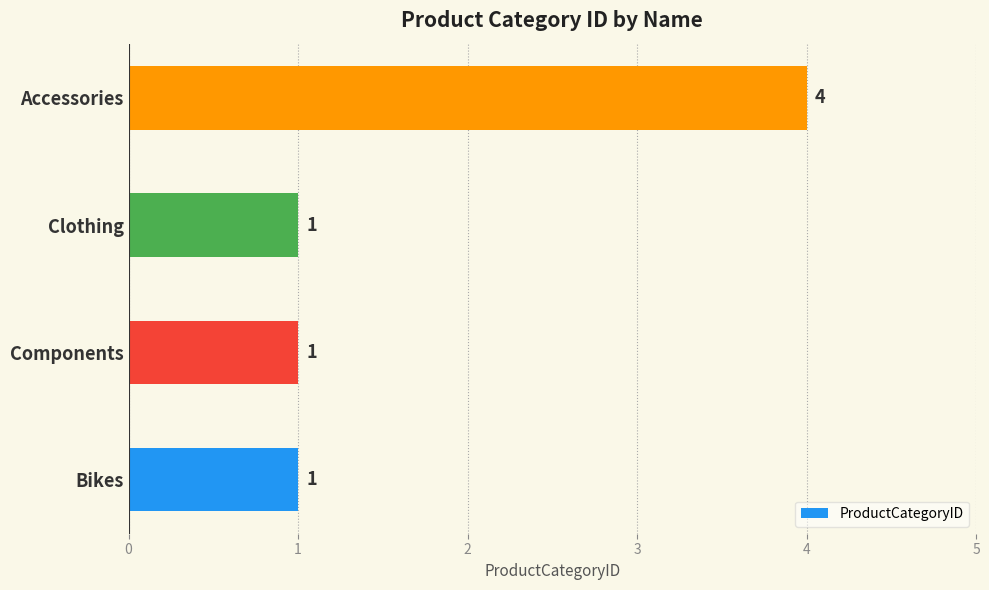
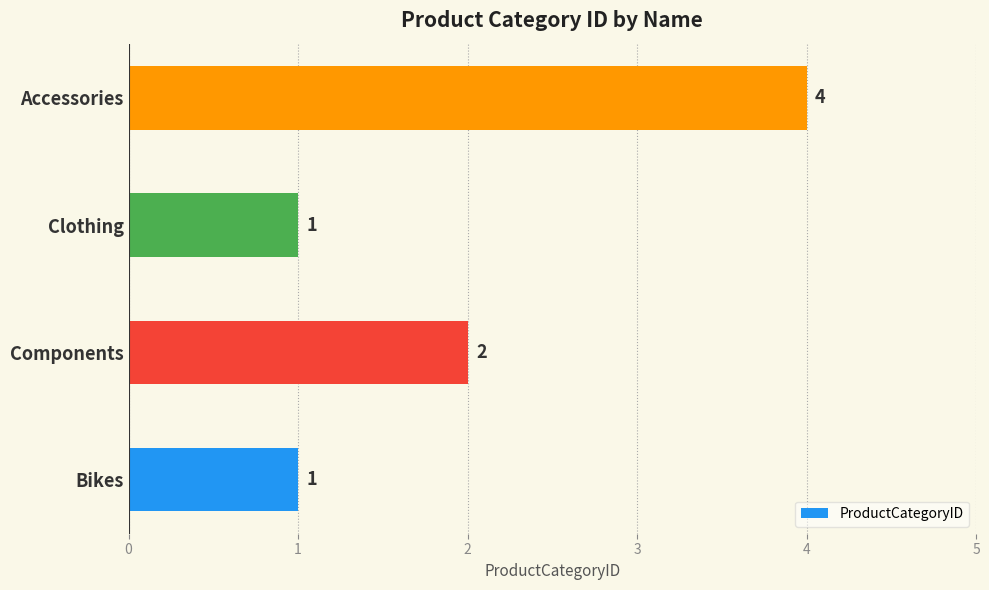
  {
    "Accessories": 4,
    "Clothing": 1,
-   "Components": 1,
+   "Components": 2,
    "Bikes": 1
  }
